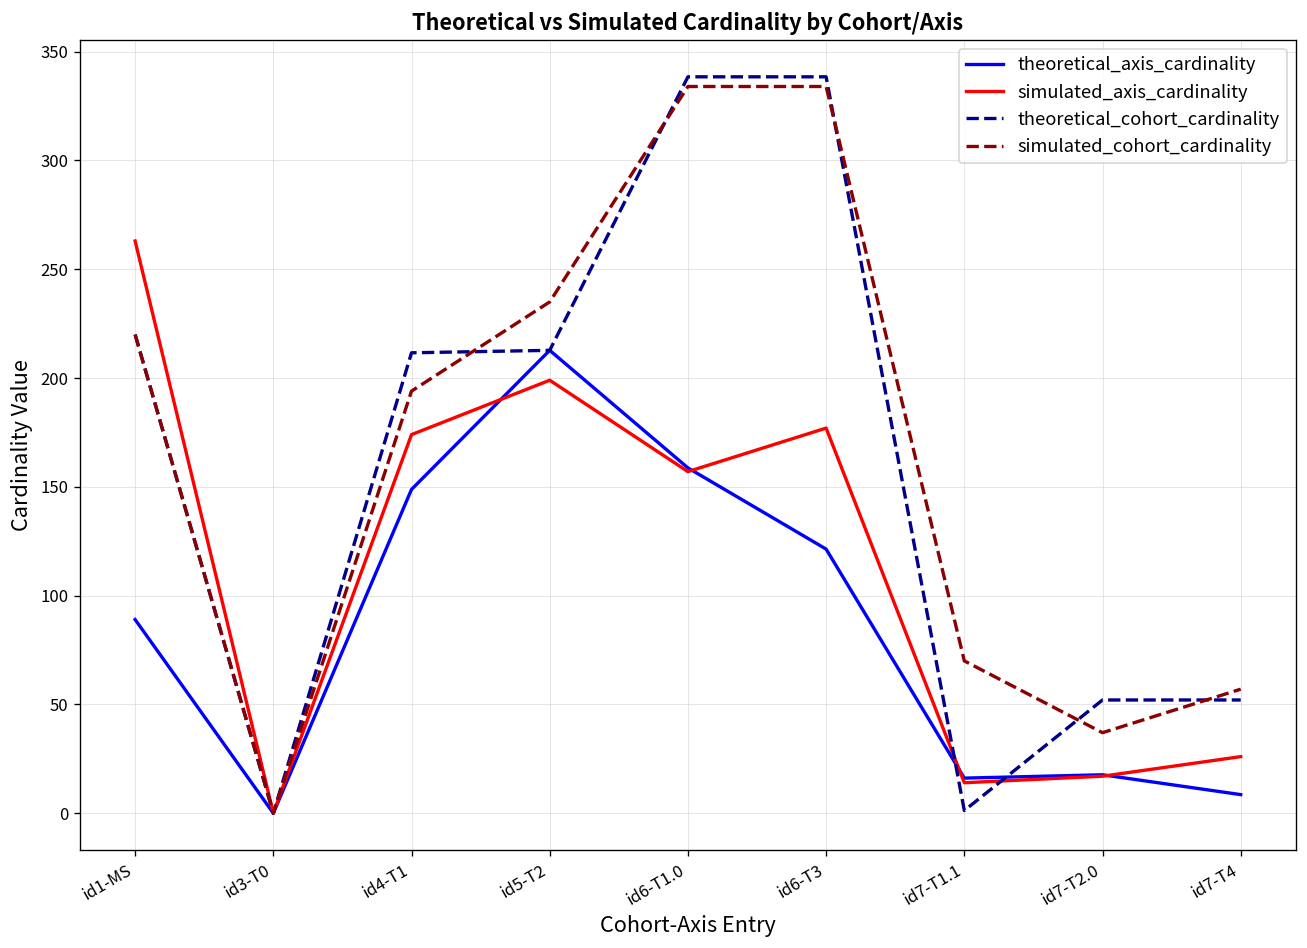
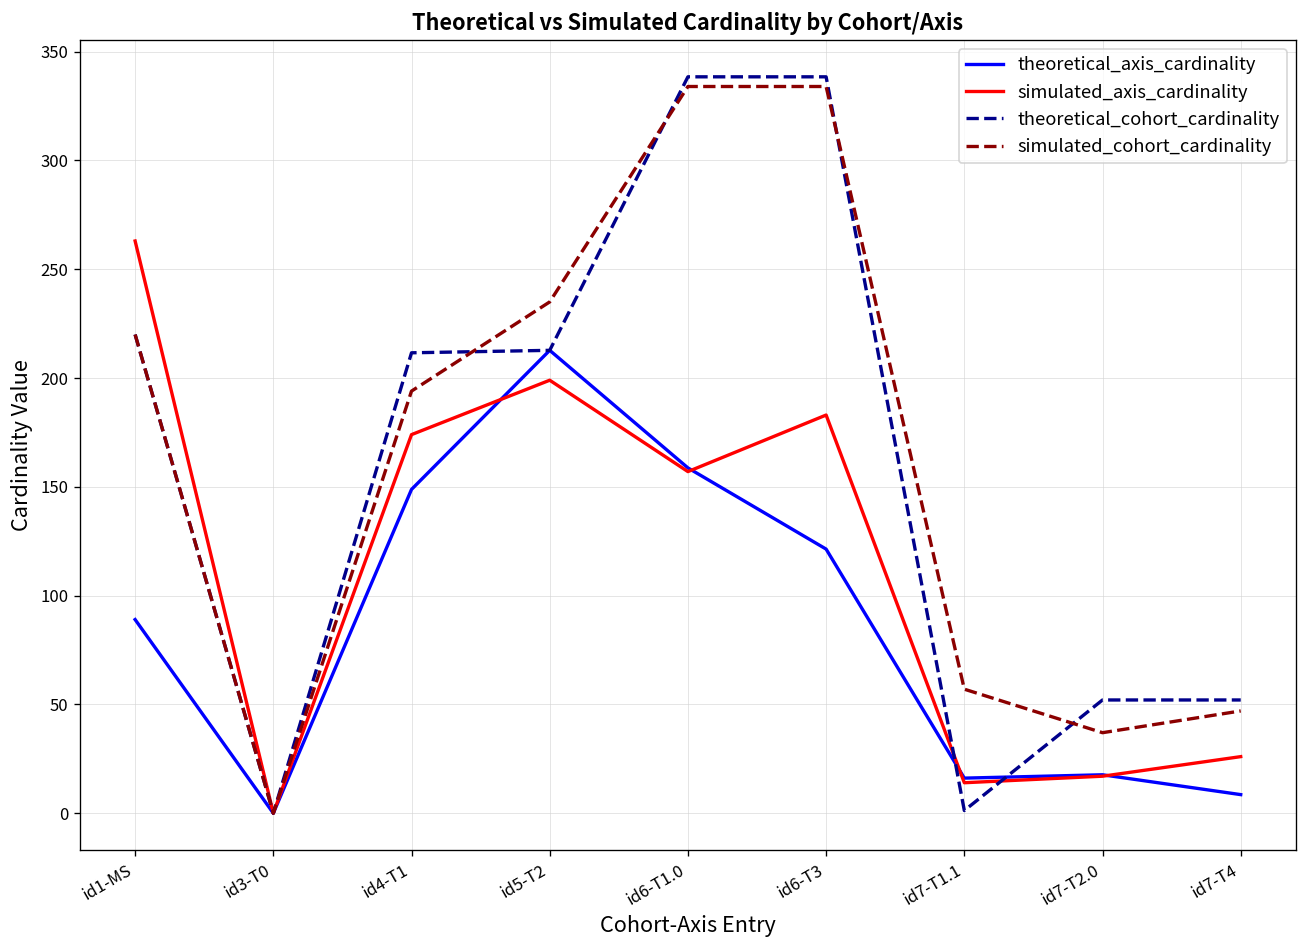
  {
    "theoretical_axis_cardinality": {
      "id1-MS": 89,
      "id4-T1": 149,
      "id6-T1.0": 159,
      "id6-T3": 121,
      "id7-T1.1": 16,
      "id7-T4": 9
    },
    "simulated_axis_cardinality": {
      "id1-MS": 263,
      "id4-T1": 174,
      "id5-T2": 199,
      "id6-T1.0": 157,
-     "id6-T3": 177,
+     "id6-T3": 183,
      "id7-T1.1": 14,
      "id7-T4": 26
    },
    "theoretical_cohort_cardinality": {
      "id4-T1": 212,
      "id6-T1.0": 338,
      "id6-T3": 338,
      "id7-T1.1": 1,
      "id7-T2.0": 52,
      "id7-T4": 52
    },
    "simulated_cohort_cardinality": {
      "id4-T1": 194,
      "id5-T2": 235,
      "id6-T1.0": 334,
      "id6-T3": 334,
-     "id7-T1.1": 70,
+     "id7-T1.1": 57,
      "id7-T2.0": 37,
-     "id7-T4": 57
+     "id7-T4": 47
    }
  }
